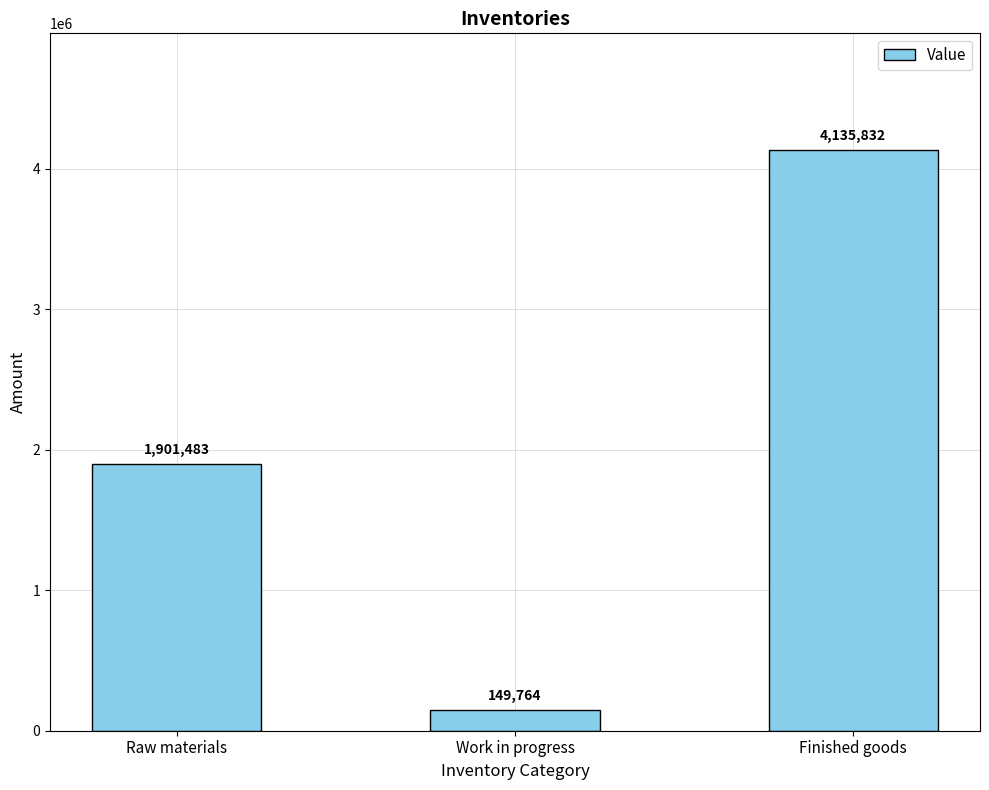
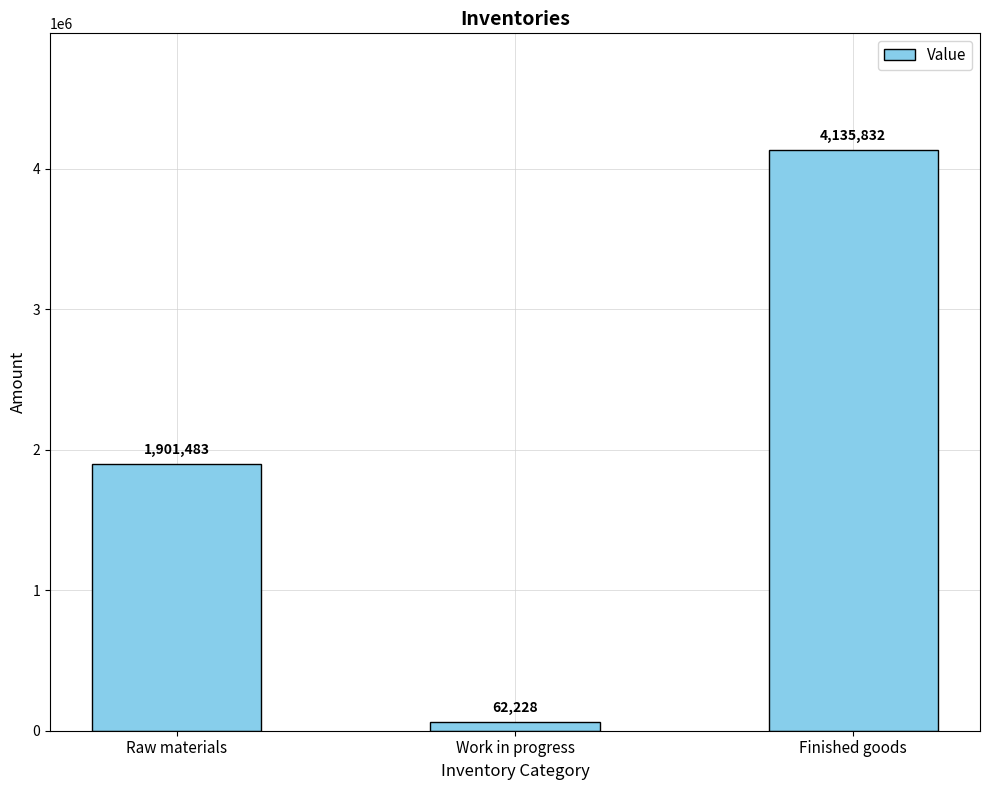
  {
    "Raw materials": "1,901,483",
-   "Work in progress": "149,764",
+   "Work in progress": "62,228",
    "Finished goods": "4,135,832"
  }
